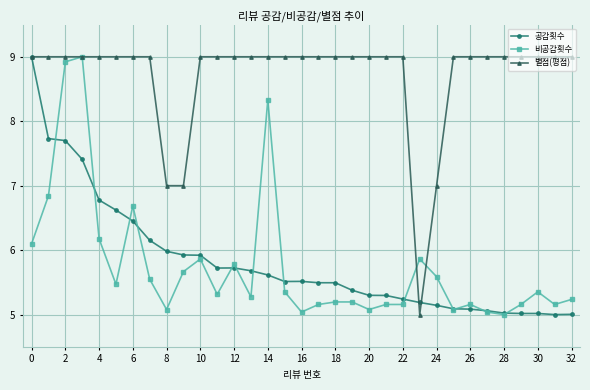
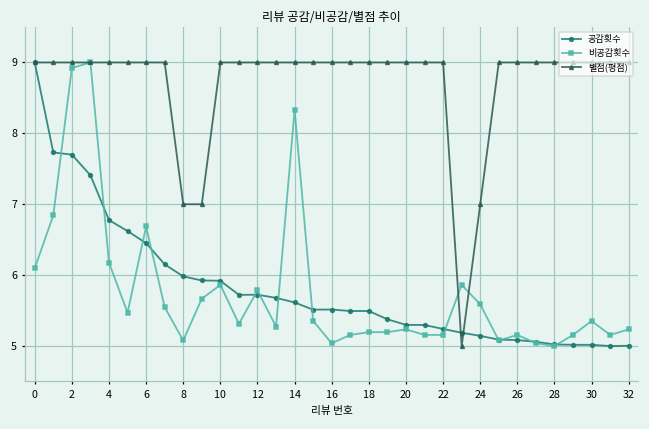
  {
    "비공감횟수": {
      "0": 6.1,
      "2": 8.9,
      "4": 6.2,
      "6": 6.7,
      "8": 5.1,
      "10": 5.9,
      "12": 5.8,
      "14": 8.3,
      "16": 5.0,
      "18": 5.2,
-     "20": 5.1,
+     "20": 5.2,
      "22": 5.2,
      "24": 5.6,
      "26": 5.2,
      "30": 5.4,
      "32": 5.2
    }
  }
